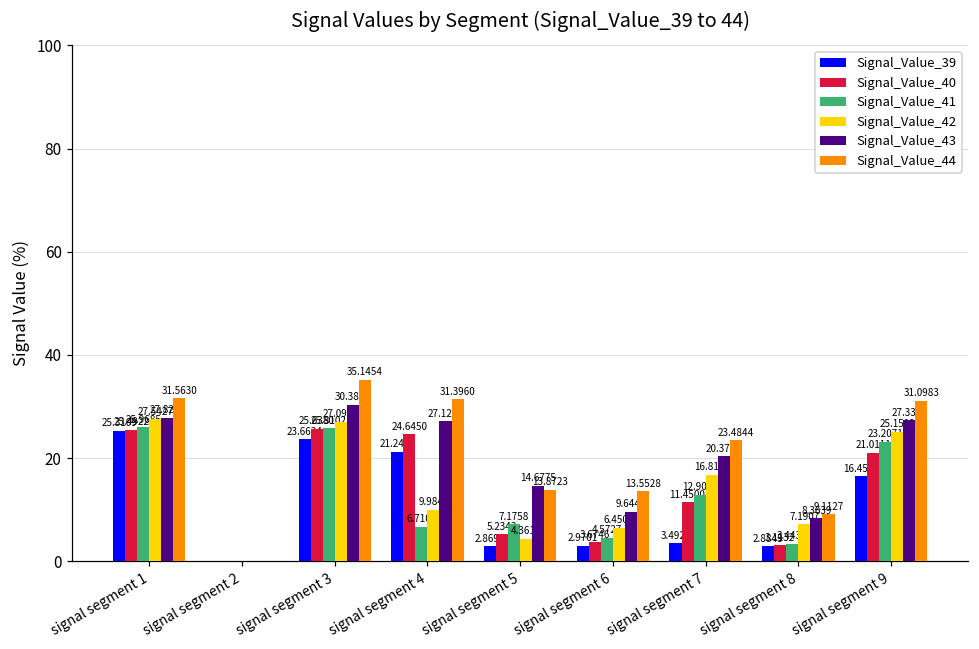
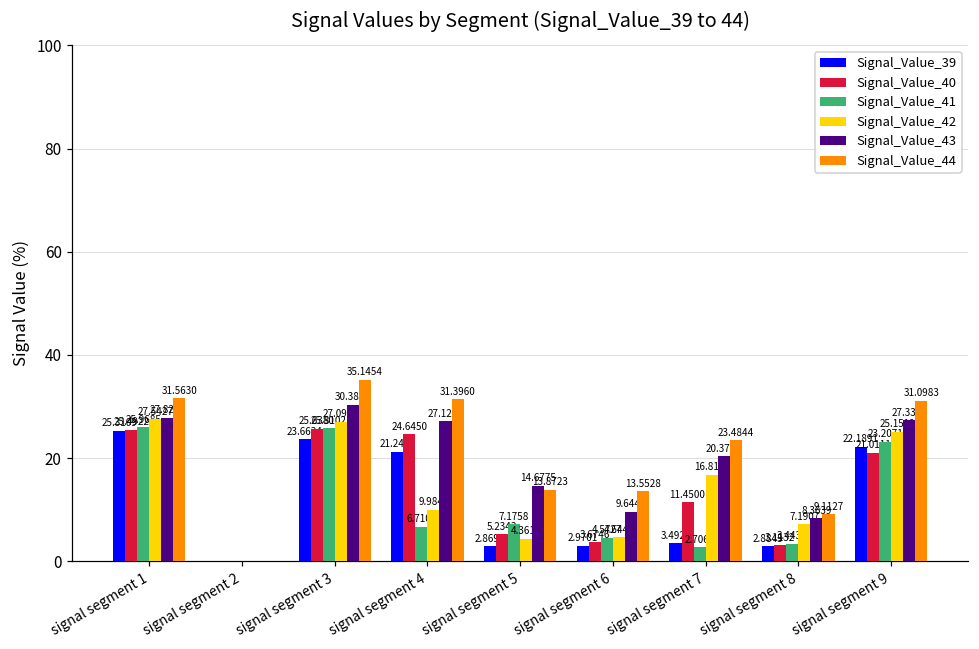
  {
    "Signal_Value_39": {
      "signal segment 3": 23.6634,
      "signal segment 4": 21.2439,
      "signal segment 5": 2.8693,
      "signal segment 7": 3.4927,
-     "signal segment 9": 16.4542
+     "signal segment 9": 22.1891
    },
    "Signal_Value_40": {
      "signal segment 4": 24.6450,
      "signal segment 5": 5.2343,
      "signal segment 9": 21.0111
    },
    "Signal_Value_41": {
      "signal segment 4": 6.7109,
      "signal segment 5": 7.1758,
-     "signal segment 7": 12.9094,
+     "signal segment 7": 2.7062,
      "signal segment 9": 23.2071
    },
    "Signal_Value_42": {
      "signal segment 4": 9.9846,
      "signal segment 5": 4.3618,
-     "signal segment 6": 6.4504,
+     "signal segment 6": 4.6441,
      "signal segment 7": 16.8183,
      "signal segment 9": 25.1519
    },
    "Signal_Value_43": {
      "signal segment 3": 30.3874,
      "signal segment 4": 27.1210,
      "signal segment 6": 9.6445,
      "signal segment 7": 20.3768,
      "signal segment 9": 27.3341
    },
    "Signal_Value_44": {
      "signal segment 1": 31.5630,
      "signal segment 3": 35.1454,
      "signal segment 4": 31.3960,
      "signal segment 6": 13.5528,
      "signal segment 7": 23.4844,
      "signal segment 9": 31.0983
    }
  }
